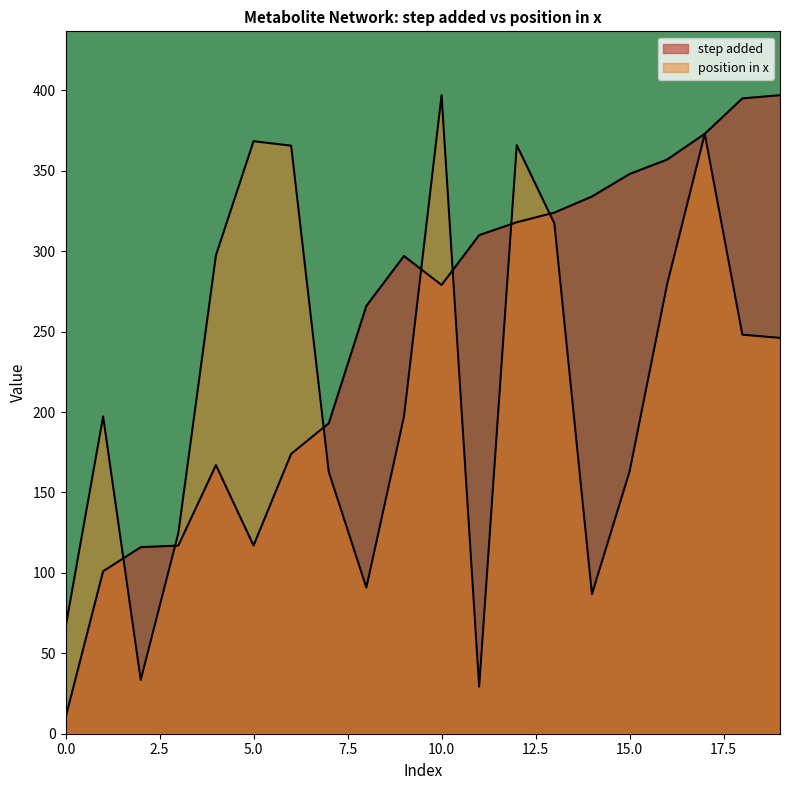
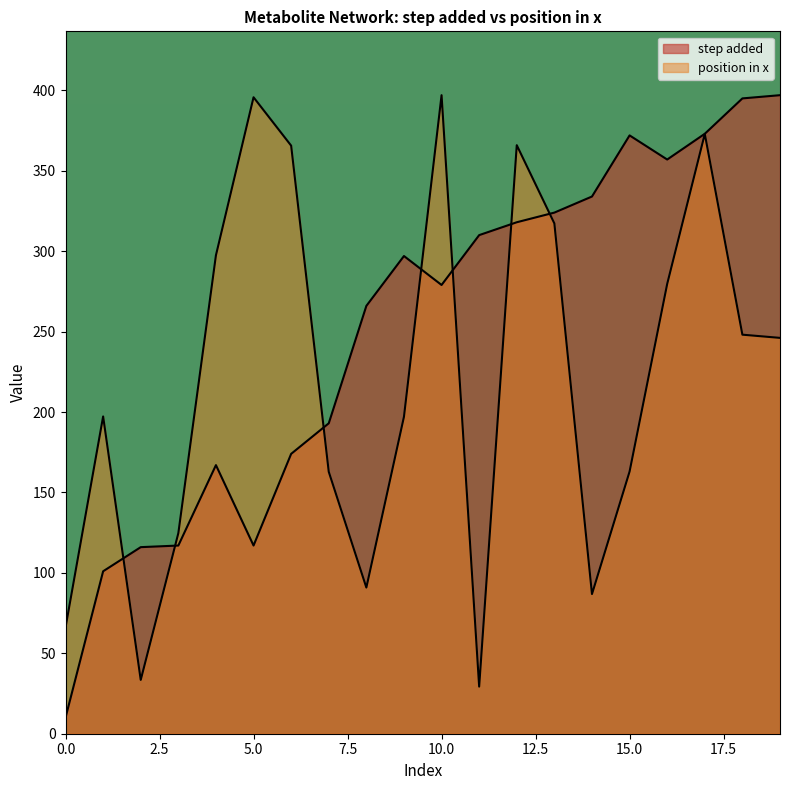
  {
    "step added": {
      "0.0": 10,
      "5.0": 117,
      "10.0": 279,
-     "15.0": 348
+     "15.0": 372
    },
    "position in x": {
      "0.0": 66,
-     "5.0": 368,
+     "5.0": 396,
      "10.0": 397,
      "15.0": 163
    }
  }
